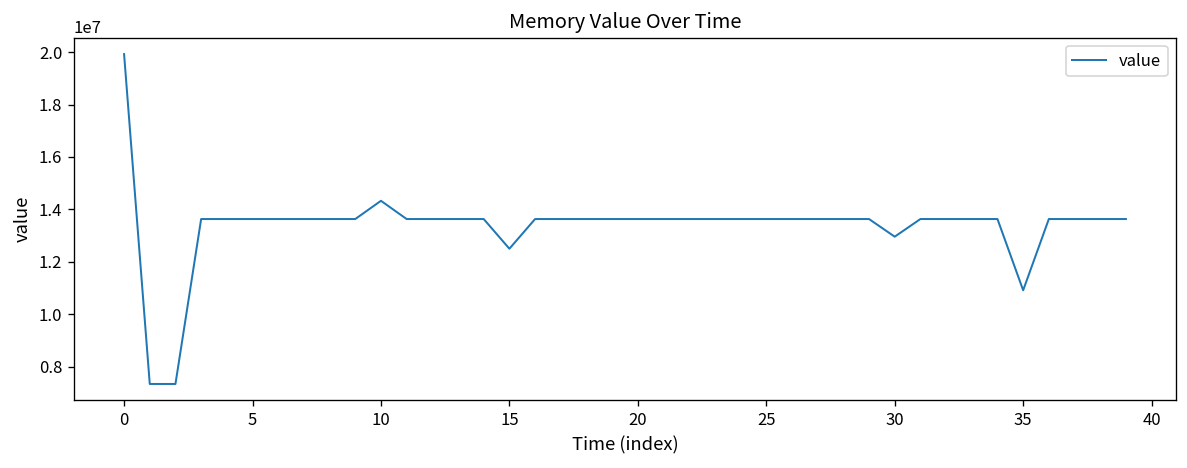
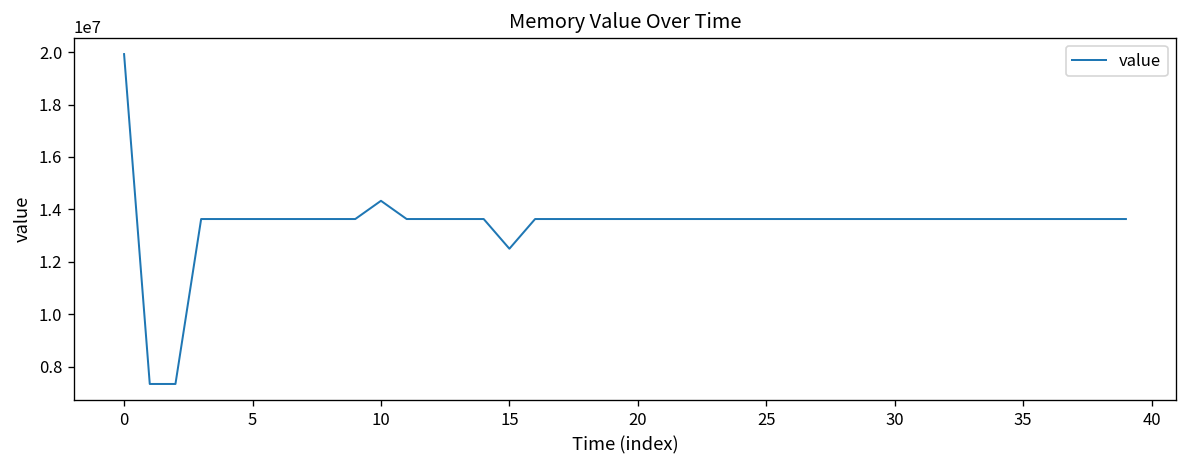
  {
    "0": 19900000,
    "5": 13600000,
    "10": 14300000,
    "15": 12500000,
    "20": 13600000,
    "25": 13600000,
-   "30": 13000000,
-   "35": 10900000
+   "30": 13600000,
+   "35": 13600000
  }
